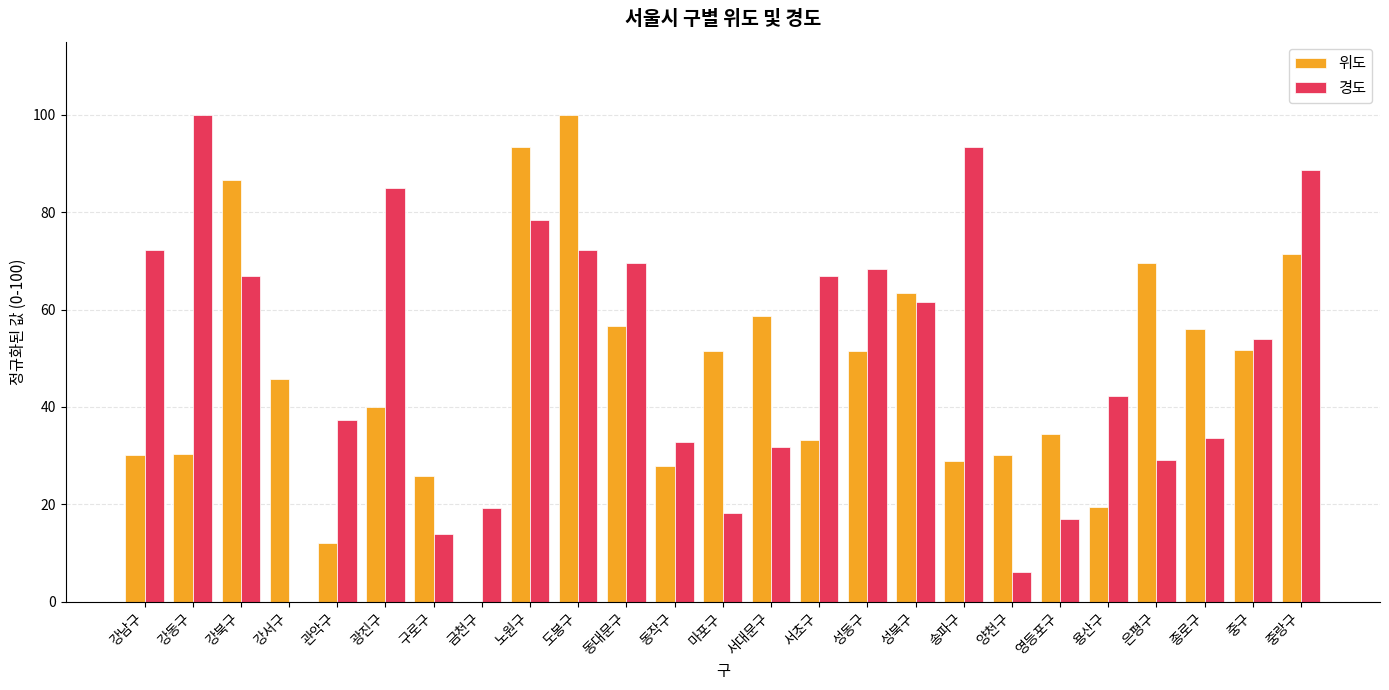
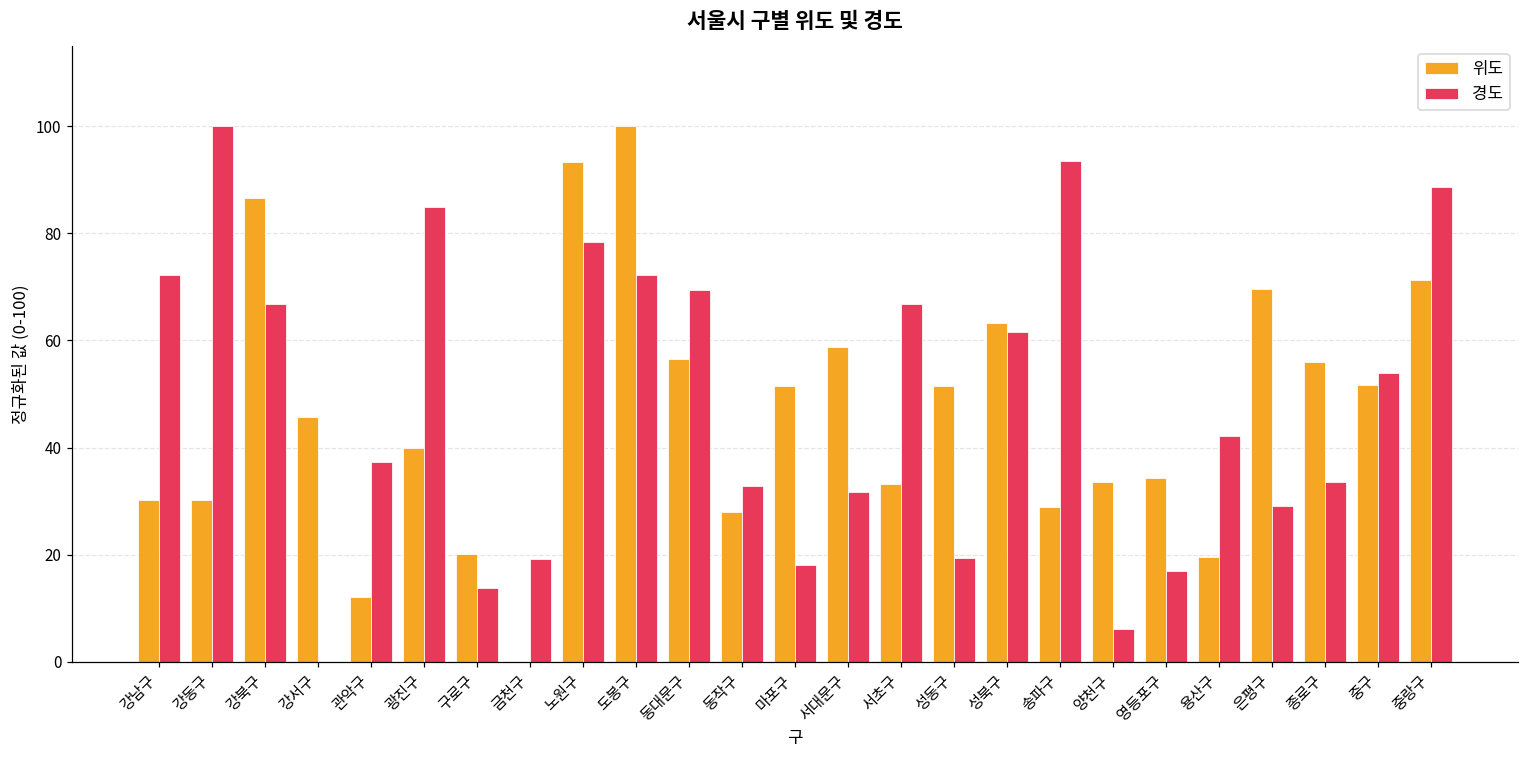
  {
    "위도": {
      "강남구": 30,
      "강동구": 30,
      "강북구": 87,
      "강서구": 46,
      "관악구": 12,
      "광진구": 40,
-     "구로구": 26,
+     "구로구": 20,
      "금천구": 0,
      "노원구": 93,
      "도봉구": 100,
      "동대문구": 57,
      "동작구": 28,
      "마포구": 51,
      "서대문구": 59,
      "서초구": 33,
      "성동구": 51,
      "성북구": 63,
      "송파구": 29,
-     "양천구": 30,
+     "양천구": 34,
      "영등포구": 34,
      "용산구": 20,
      "은평구": 70,
      "종로구": 56,
      "중구": 52,
      "중랑구": 71
    },
    "경도": {
      "강남구": 72,
      "강동구": 100,
      "강북구": 67,
      "강서구": 0,
      "관악구": 37,
      "광진구": 85,
      "구로구": 14,
      "금천구": 19,
      "노원구": 78,
      "도봉구": 72,
      "동대문구": 69,
      "동작구": 33,
      "마포구": 18,
      "서대문구": 32,
      "서초구": 67,
-     "성동구": 68,
+     "성동구": 19,
      "성북구": 62,
      "송파구": 93,
      "양천구": 6,
      "영등포구": 17,
      "용산구": 42,
      "은평구": 29,
      "종로구": 34,
      "중구": 54,
      "중랑구": 89
    }
  }
